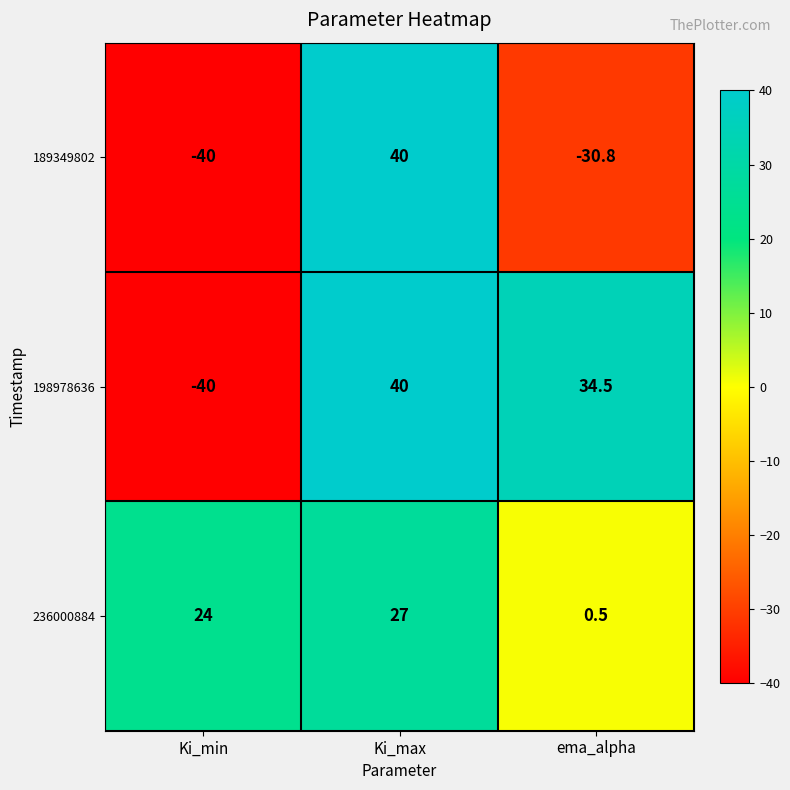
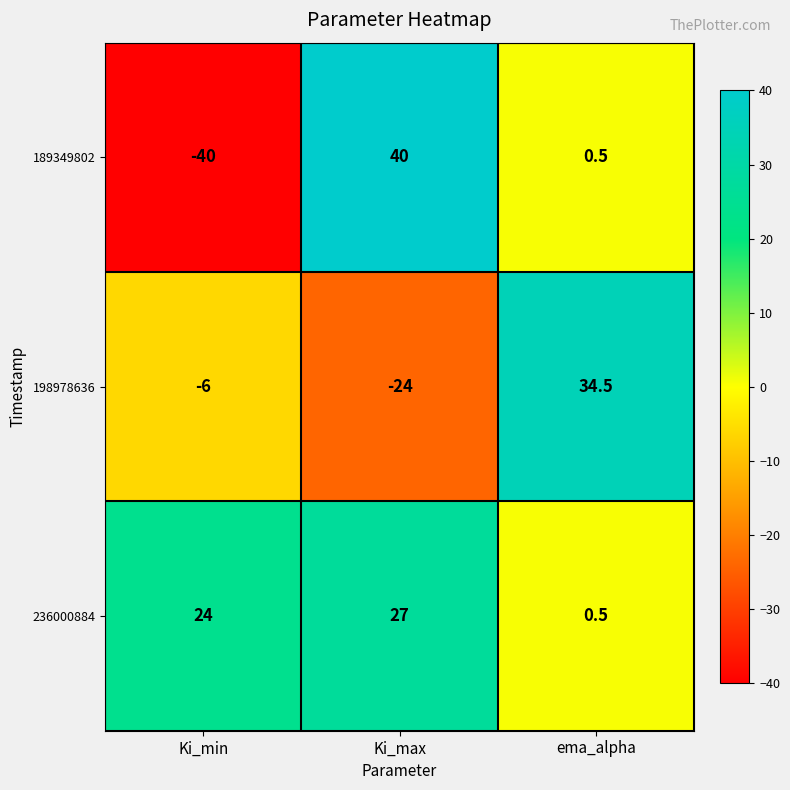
  {
    "189349802": {
      "Ki_min": -40,
      "Ki_max": 40,
-     "ema_alpha": -30.8
+     "ema_alpha": 0.5
    },
    "198978636": {
-     "Ki_min": -40,
-     "Ki_max": 40,
+     "Ki_min": -6,
+     "Ki_max": -24,
      "ema_alpha": 34.5
    },
    "236000884": {
      "Ki_min": 24,
      "Ki_max": 27,
      "ema_alpha": 0.5
    }
  }
